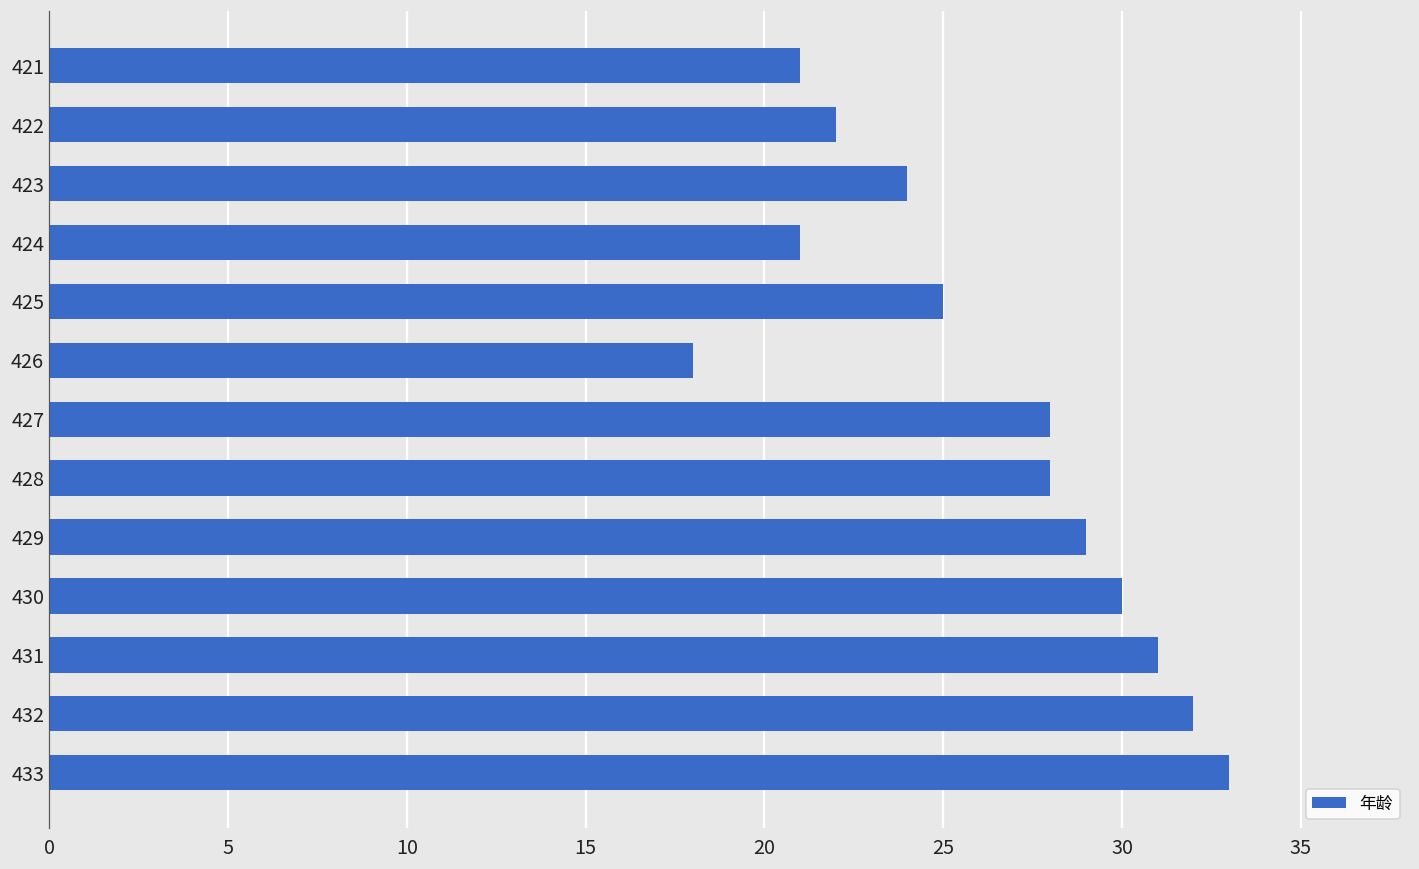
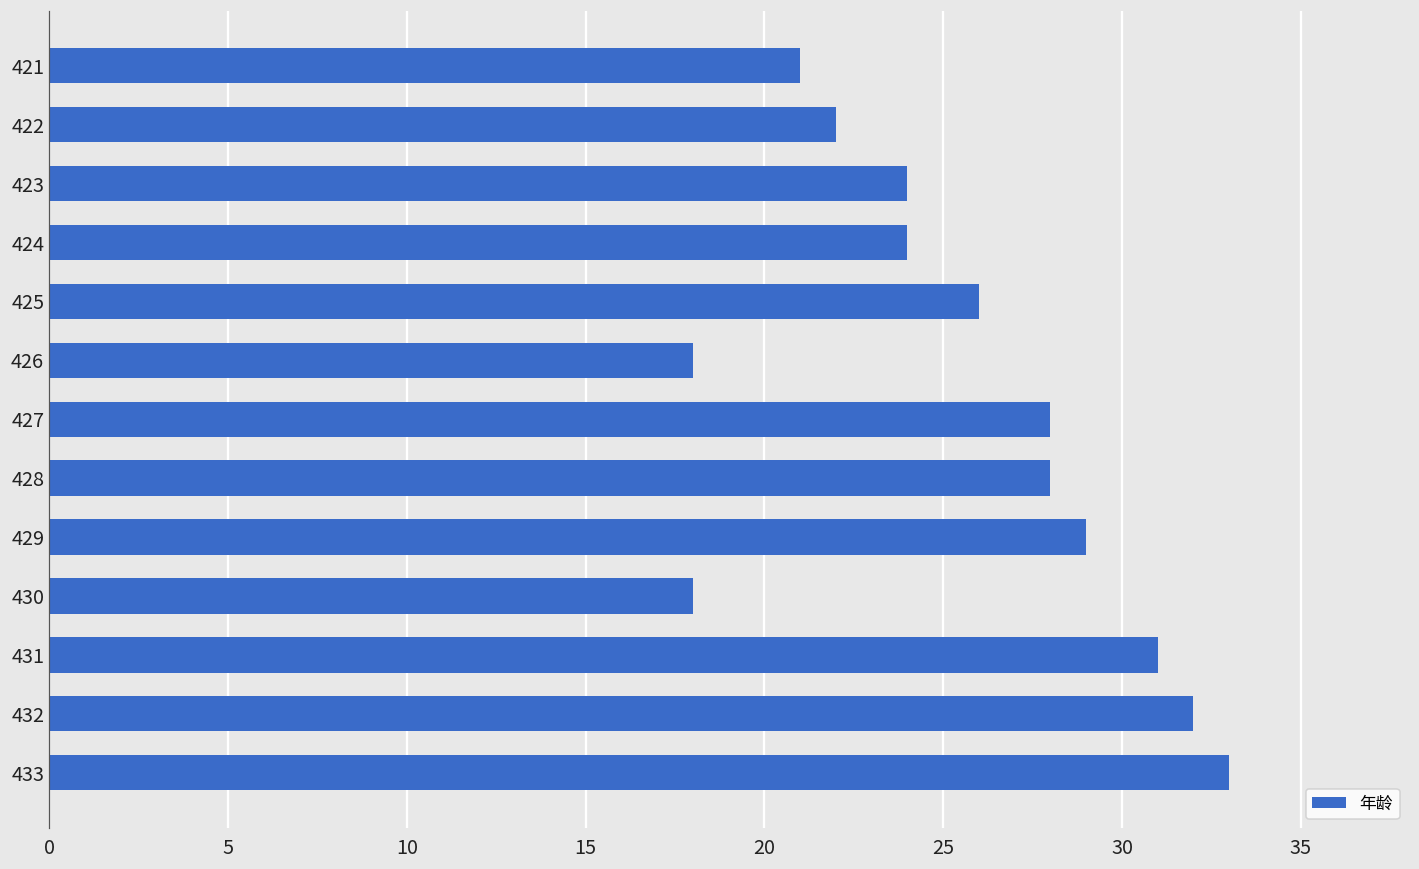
  {
    "421": 21,
    "422": 22,
    "423": 24,
-   "424": 21,
-   "425": 25,
+   "424": 24,
+   "425": 26,
    "426": 18,
    "427": 28,
    "428": 28,
    "429": 29,
-   "430": 30,
+   "430": 18,
    "431": 31,
    "432": 32,
    "433": 33
  }
